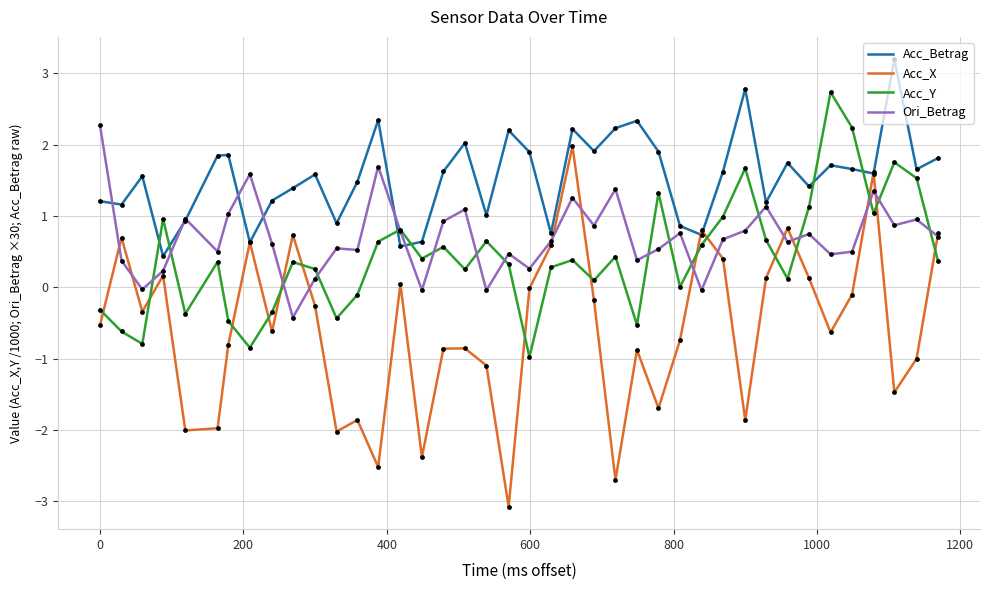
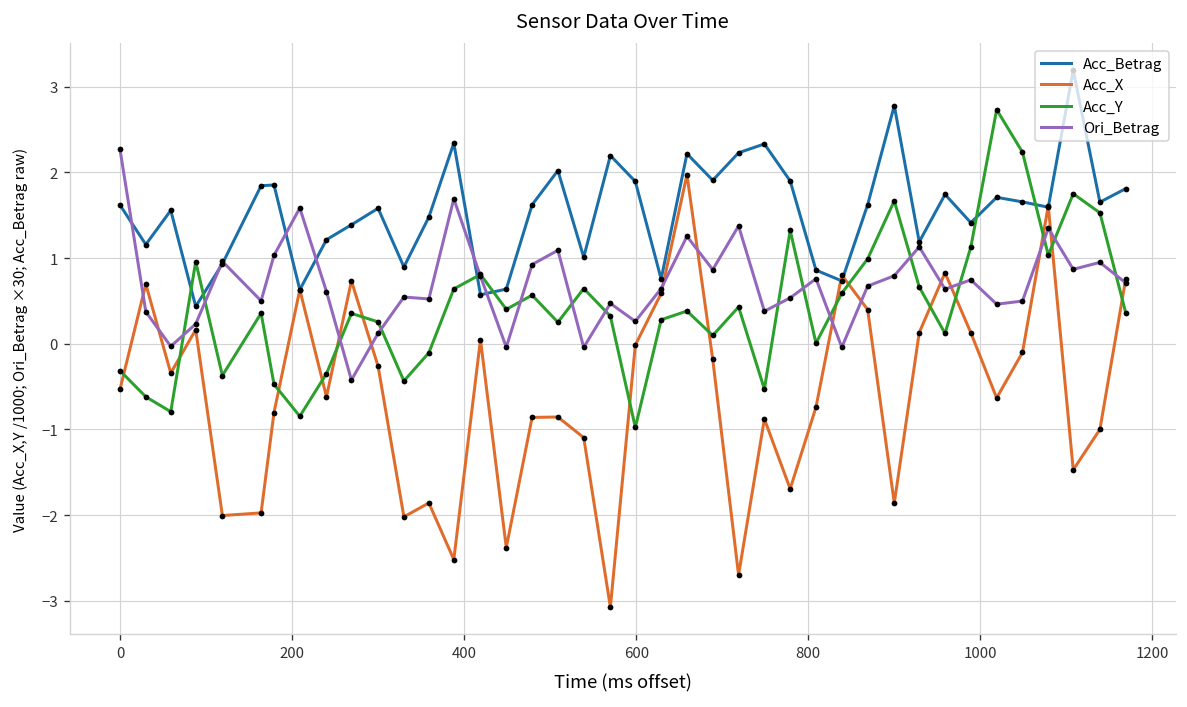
  {
    "Acc_Betrag": {
-     "0": 1.2
+     "0": 1.6
    },
    "Acc_X": {
      "0": -0.5
    },
    "Acc_Y": {
      "0": -0.3
    },
    "Ori_Betrag": {
      "0": 2.3
    }
  }
